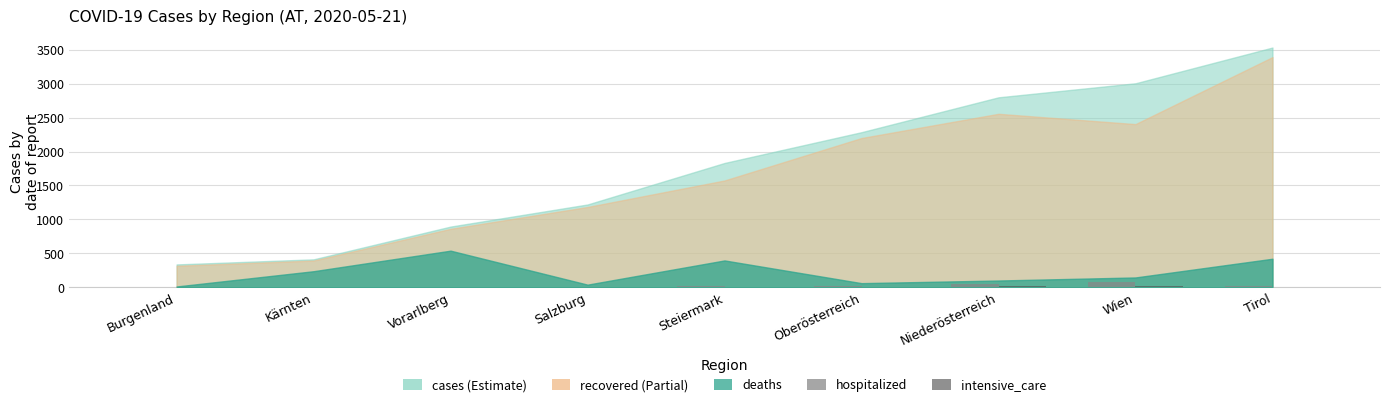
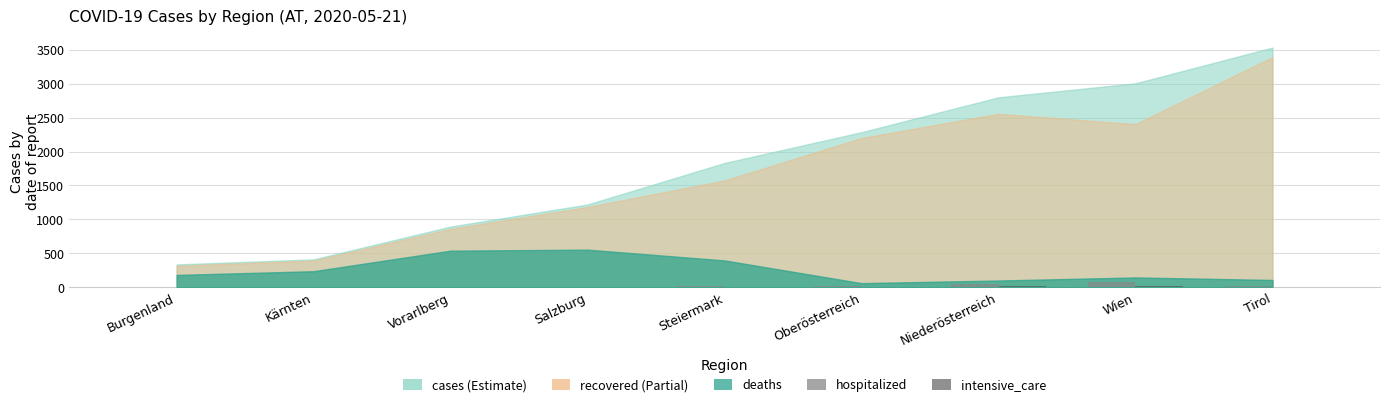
  {
    "deaths": {
-     "Burgenland": 0,
+     "Burgenland": 200,
      "Kärnten": 200,
      "Vorarlberg": 500,
-     "Salzburg": 0,
+     "Salzburg": 600,
      "Steiermark": 400,
      "Oberösterreich": 100,
      "Niederösterreich": 100,
      "Wien": 100,
-     "Tirol": 400
+     "Tirol": 100
    }
  }
